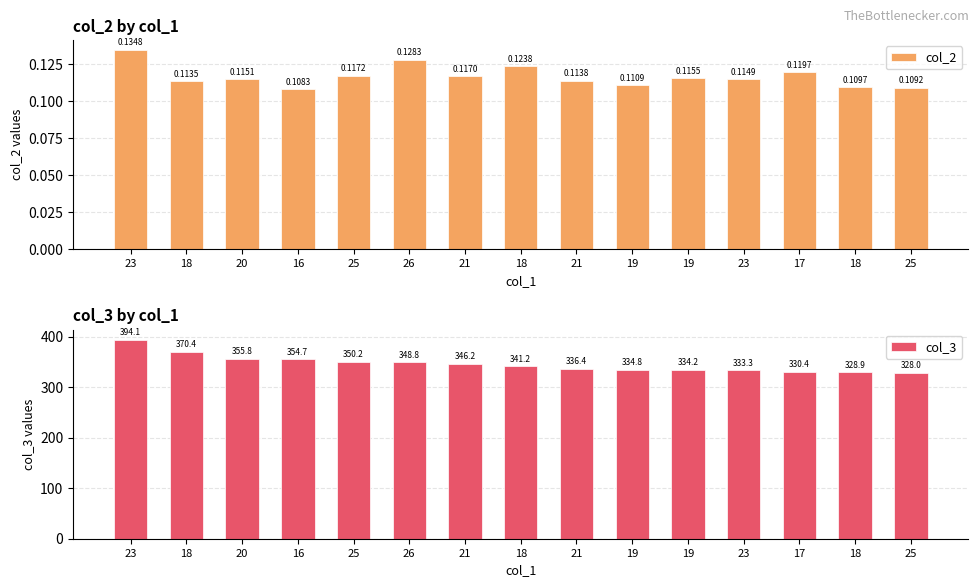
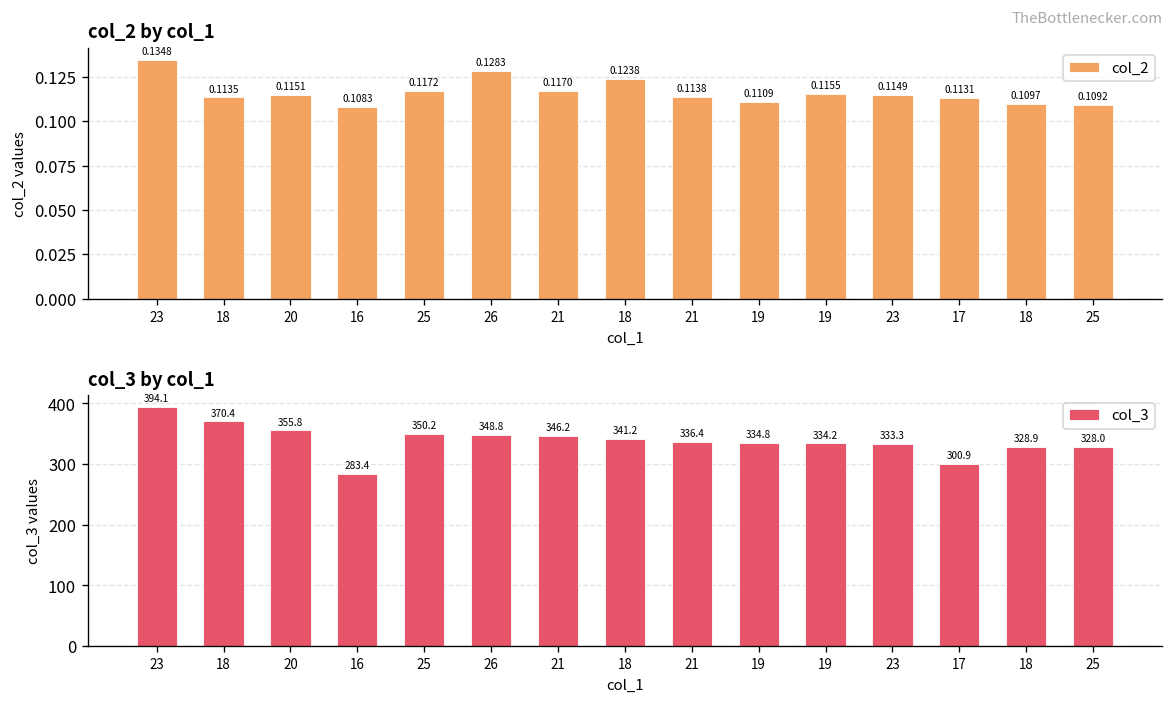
  {
    "col_2 by col_1": {
      "20": 0.1151,
      "16": 0.1083,
      "26": 0.1283,
-     "17": 0.1197
+     "17": 0.1131
    },
    "col_3 by col_1": {
      "20": 355.8,
-     "16": 354.7,
+     "16": 283.4,
      "26": 348.8,
-     "17": 330.4
+     "17": 300.9
    }
  }
